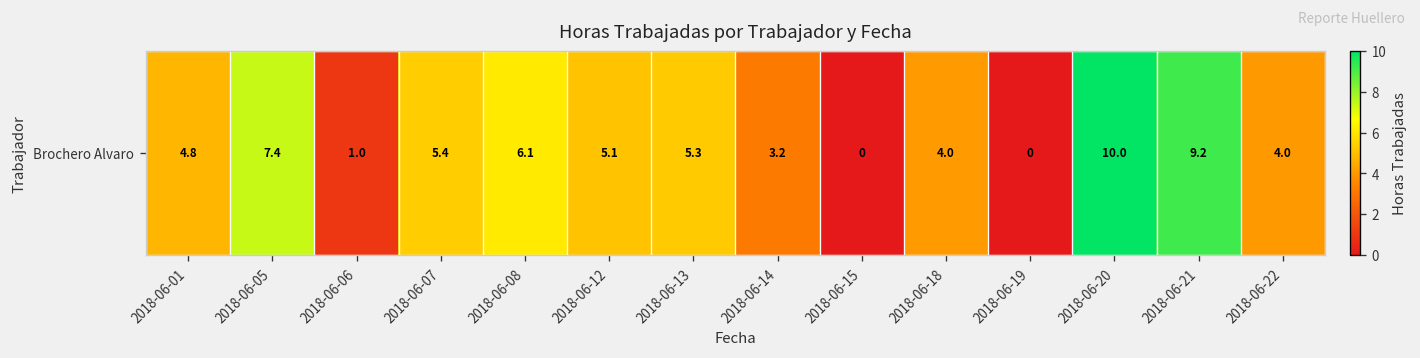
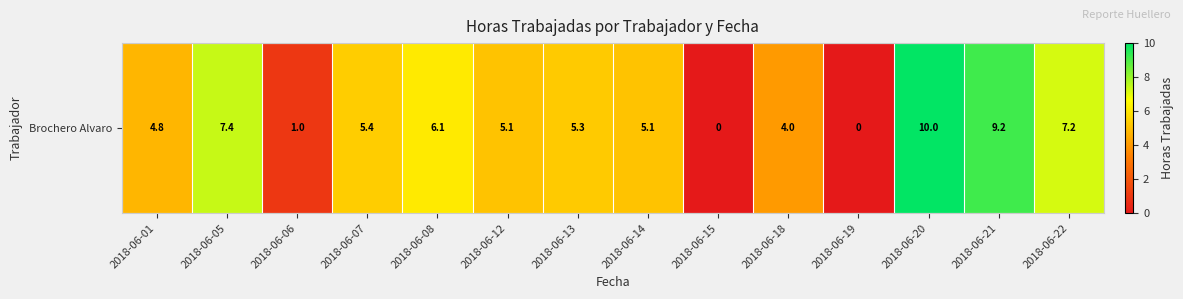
  {
    "Brochero Alvaro": {
      "2018-06-01": 4.8,
      "2018-06-05": 7.4,
      "2018-06-06": 1.0,
      "2018-06-07": 5.4,
      "2018-06-08": 6.1,
      "2018-06-12": 5.1,
      "2018-06-13": 5.3,
-     "2018-06-14": 3.2,
+     "2018-06-14": 5.1,
      "2018-06-15": 0,
      "2018-06-18": 4.0,
      "2018-06-19": 0,
      "2018-06-20": 10.0,
      "2018-06-21": 9.2,
-     "2018-06-22": 4.0
+     "2018-06-22": 7.2
    }
  }
